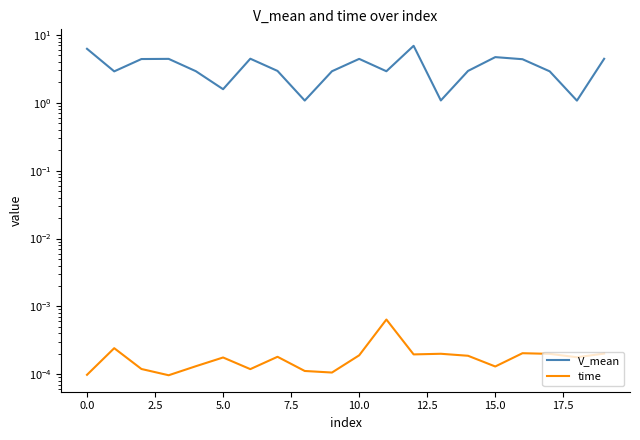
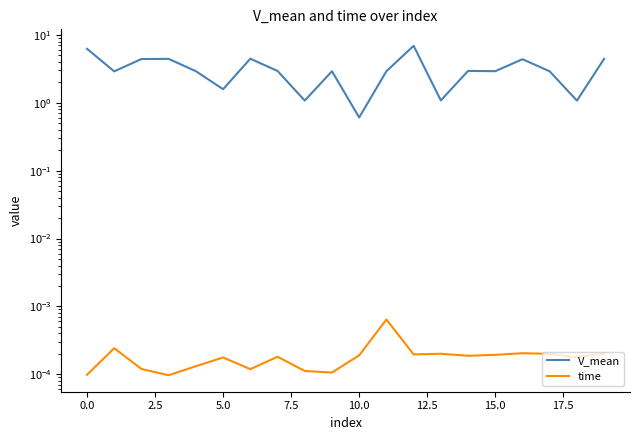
  {
    "V_mean": {
      "0.0": 6,
      "5.0": 1.6,
-     "10.0": 4,
-     "15.0": 5
+     "10.0": 0.6,
+     "15.0": 2.9
    },
    "time": {
      "0.0": 0.00010,
      "5.0": 0.00018,
      "10.0": 0.00019,
-     "15.0": 0.00013
+     "15.0": 0.00019
    }
  }
